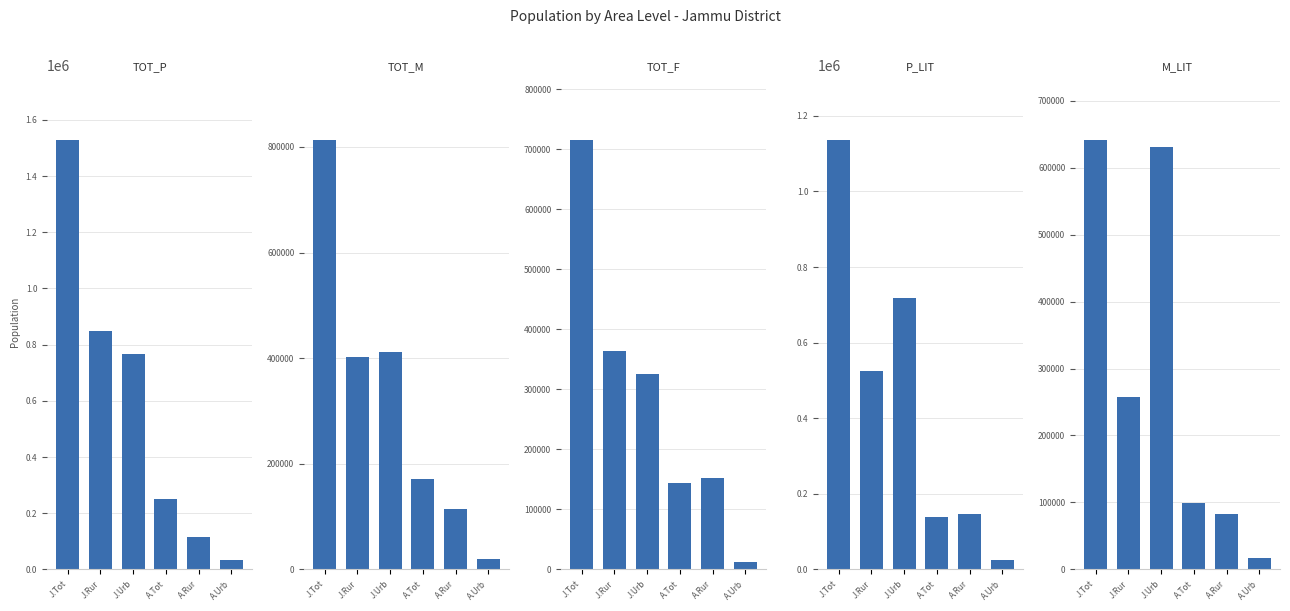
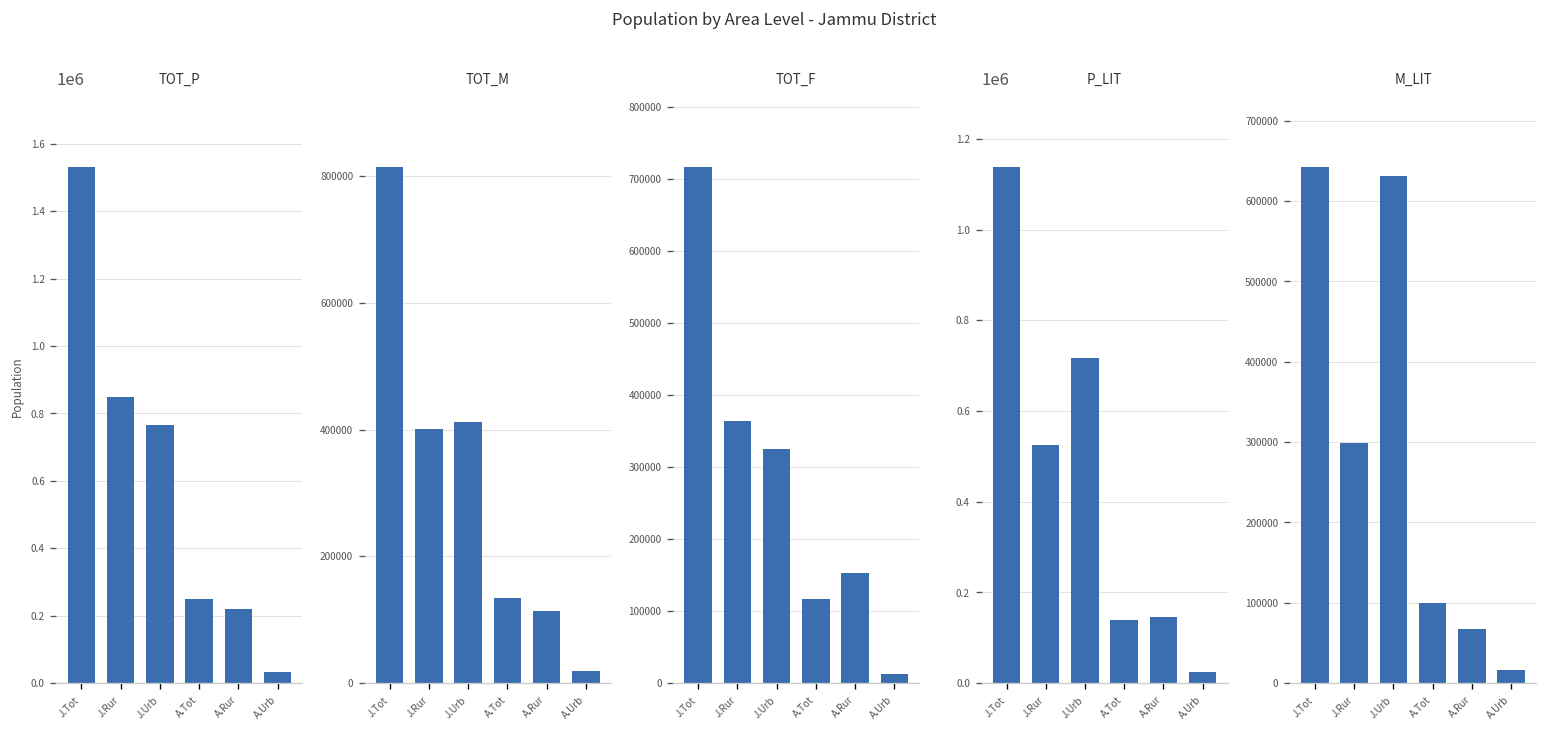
  {
    "TOT_P": {
      "J.Tot": 1530000,
      "J.Rur": 850000,
      "J.Urb": 770000,
      "A.Tot": 250000,
-     "A.Rur": 120000,
+     "A.Rur": 220000,
      "A.Urb": 30000
    },
    "TOT_M": {
      "J.Tot": 810000,
      "J.Rur": 400000,
      "J.Urb": 410000,
-     "A.Tot": 170000,
+     "A.Tot": 130000,
      "A.Rur": 110000,
      "A.Urb": 20000
    },
    "TOT_F": {
      "J.Tot": 720000,
      "J.Rur": 360000,
      "J.Urb": 330000,
-     "A.Tot": 140000,
+     "A.Tot": 120000,
      "A.Rur": 150000,
      "A.Urb": 10000
    },
    "P_LIT": {
      "J.Tot": 1140000,
      "J.Rur": 520000,
      "J.Urb": 720000,
      "A.Tot": 140000,
      "A.Rur": 150000,
      "A.Urb": 30000
    },
    "M_LIT": {
      "J.Tot": 640000,
-     "J.Rur": 260000,
+     "J.Rur": 300000,
      "J.Urb": 630000,
      "A.Tot": 100000,
-     "A.Rur": 80000,
+     "A.Rur": 70000,
      "A.Urb": 20000
    }
  }
